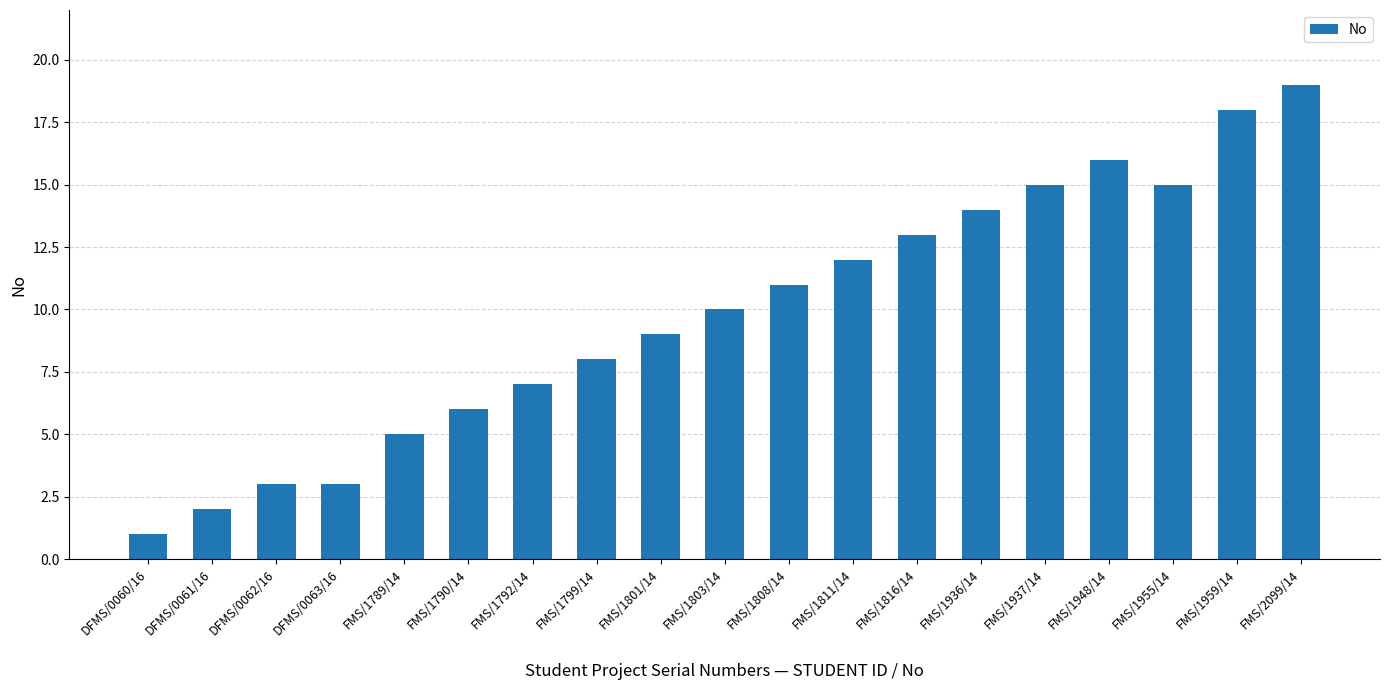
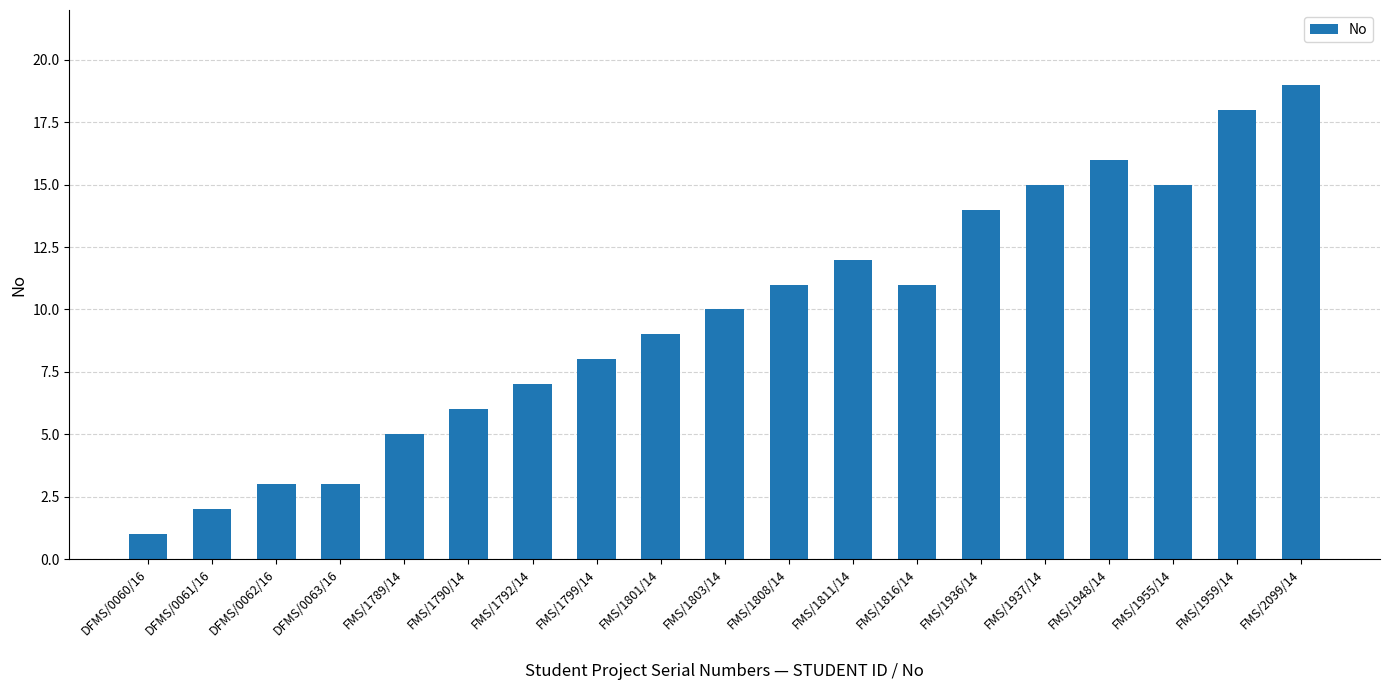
  {
    "DFMS/0060/16": 1,
    "DFMS/0061/16": 2,
    "DFMS/0062/16": 3,
    "DFMS/0063/16": 3,
    "FMS/1789/14": 5,
    "FMS/1790/14": 6,
    "FMS/1792/14": 7,
    "FMS/1799/14": 8,
    "FMS/1801/14": 9,
    "FMS/1803/14": 10,
    "FMS/1808/14": 11,
    "FMS/1811/14": 12,
-   "FMS/1816/14": 13,
+   "FMS/1816/14": 11,
    "FMS/1936/14": 14,
    "FMS/1937/14": 15,
    "FMS/1948/14": 16,
    "FMS/1955/14": 15,
    "FMS/1959/14": 18,
    "FMS/2099/14": 19
  }
